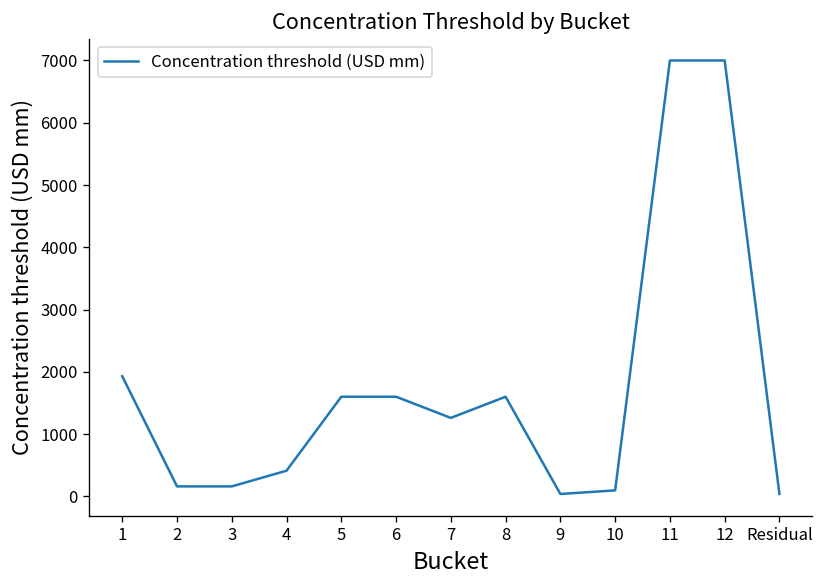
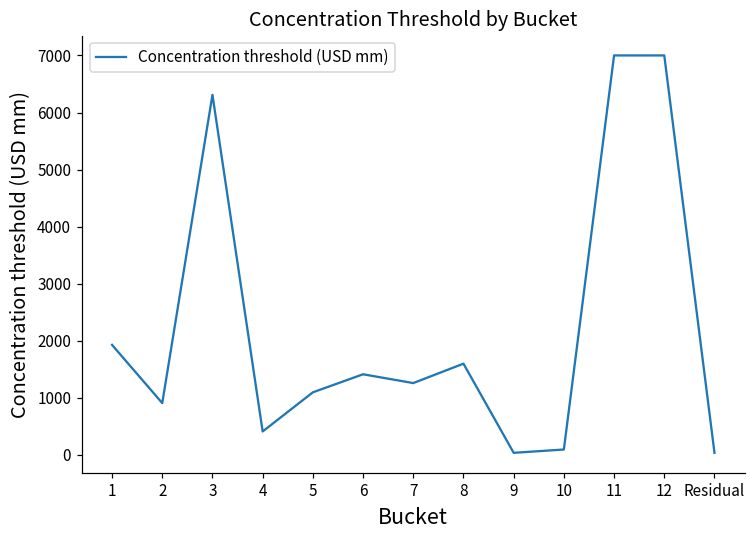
  {
    "1": 1900,
-   "2": 200,
-   "3": 200,
+   "2": 900,
+   "3": 6300,
    "4": 400,
-   "5": 1600,
-   "6": 1600,
+   "5": 1100,
+   "6": 1400,
    "7": 1300,
    "8": 1600,
    "9": 0,
    "10": 100,
    "11": 7000,
    "12": 7000,
    "Residual": 0
  }
